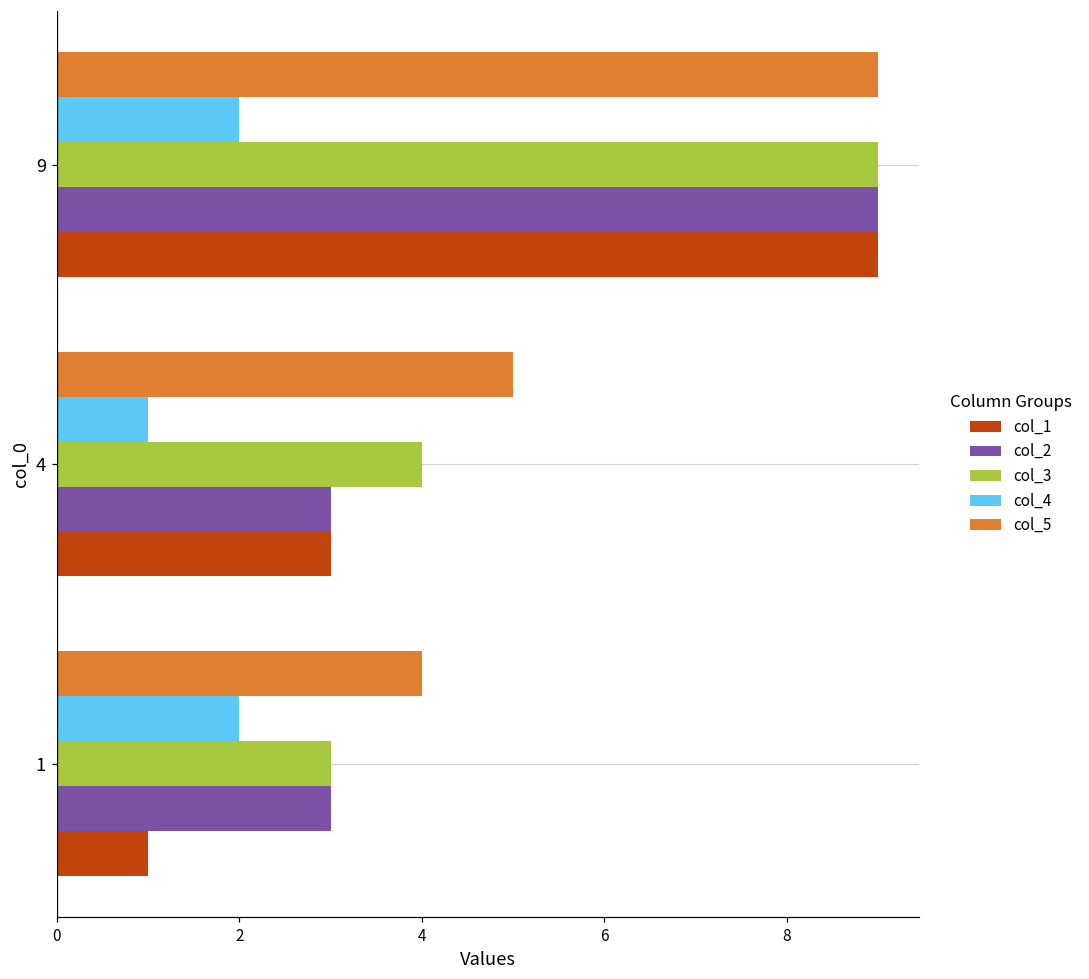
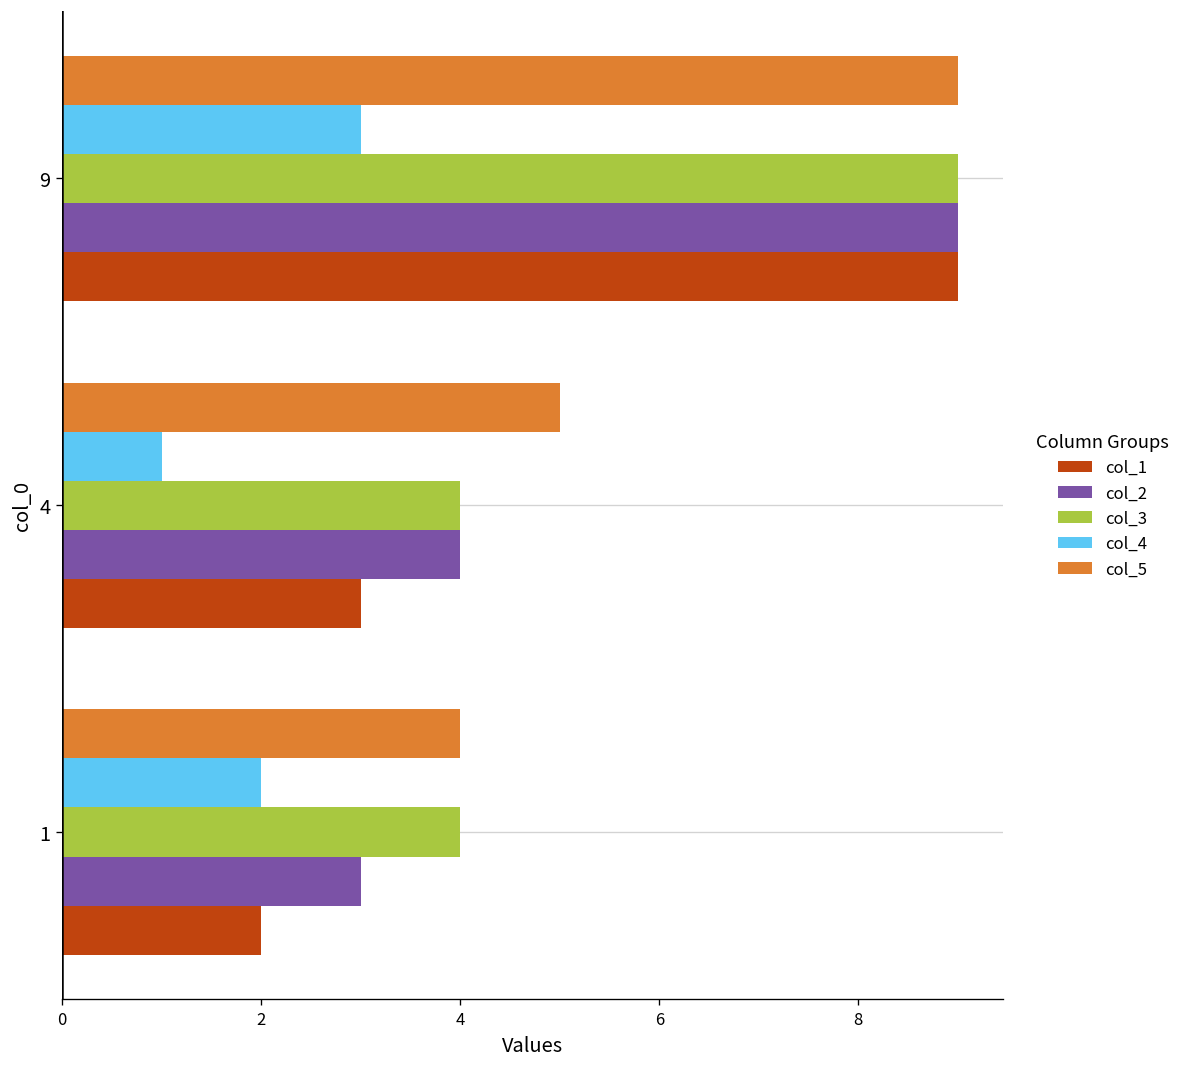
  {
    "col_1": {
      "9": 9,
      "4": 3,
-     "1": 1
+     "1": 2
    },
    "col_2": {
      "9": 9,
-     "4": 3,
+     "4": 4,
      "1": 3
    },
    "col_3": {
      "9": 9,
      "4": 4,
-     "1": 3
+     "1": 4
    },
    "col_4": {
-     "9": 2,
+     "9": 3,
      "4": 1,
      "1": 2
    },
    "col_5": {
      "9": 9,
      "4": 5,
      "1": 4
    }
  }
